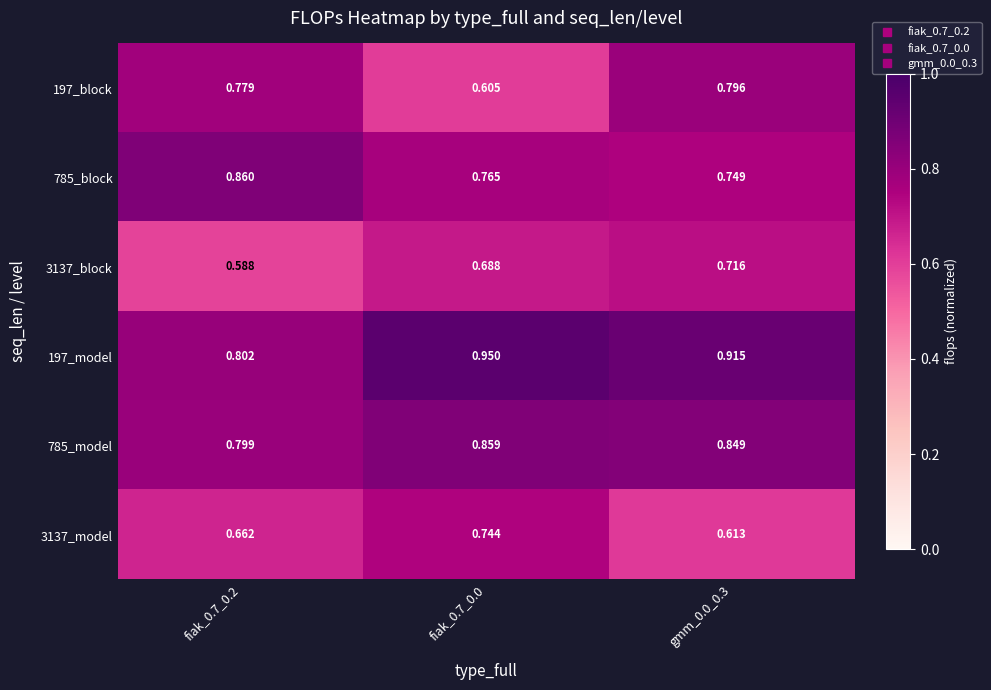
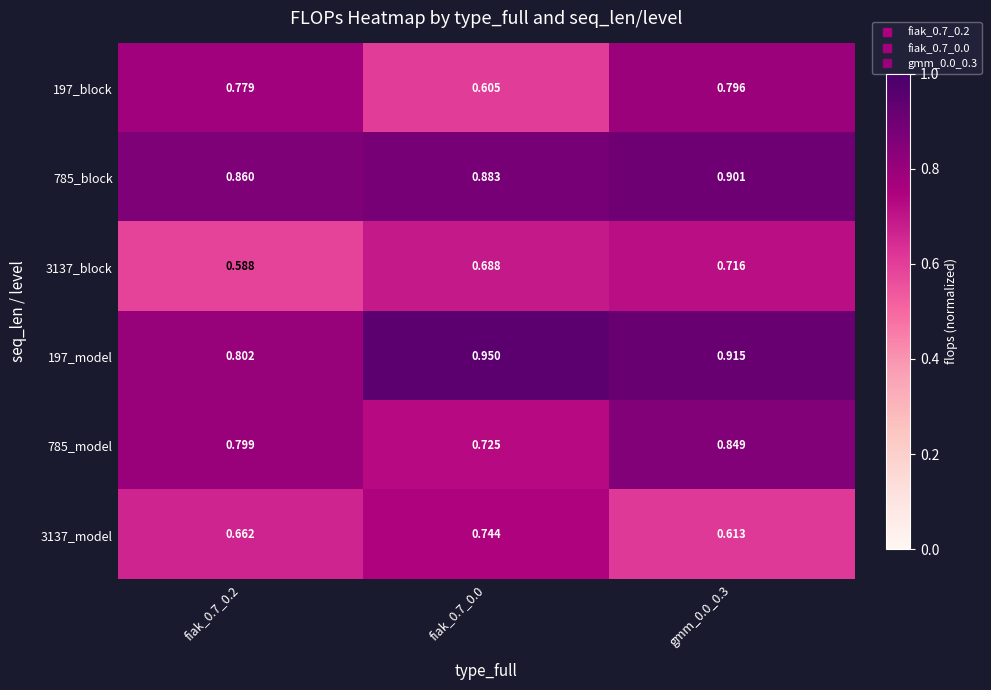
  {
    "197_block": {
      "fiak_0.7_0.2": 0.779,
      "fiak_0.7_0.0": 0.605,
      "gmm_0.0_0.3": 0.796
    },
    "785_block": {
      "fiak_0.7_0.2": 0.860,
-     "fiak_0.7_0.0": 0.765,
-     "gmm_0.0_0.3": 0.749
+     "fiak_0.7_0.0": 0.883,
+     "gmm_0.0_0.3": 0.901
    },
    "3137_block": {
      "fiak_0.7_0.2": 0.588,
      "fiak_0.7_0.0": 0.688,
      "gmm_0.0_0.3": 0.716
    },
    "197_model": {
      "fiak_0.7_0.2": 0.802,
      "fiak_0.7_0.0": 0.950,
      "gmm_0.0_0.3": 0.915
    },
    "785_model": {
      "fiak_0.7_0.2": 0.799,
-     "fiak_0.7_0.0": 0.859,
+     "fiak_0.7_0.0": 0.725,
      "gmm_0.0_0.3": 0.849
    },
    "3137_model": {
      "fiak_0.7_0.2": 0.662,
      "fiak_0.7_0.0": 0.744,
      "gmm_0.0_0.3": 0.613
    }
  }
